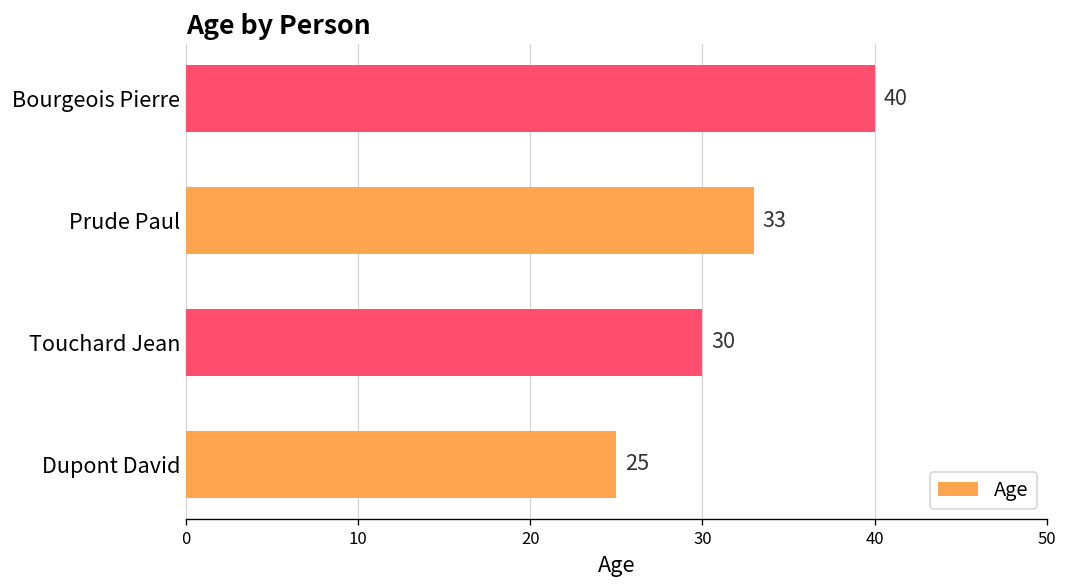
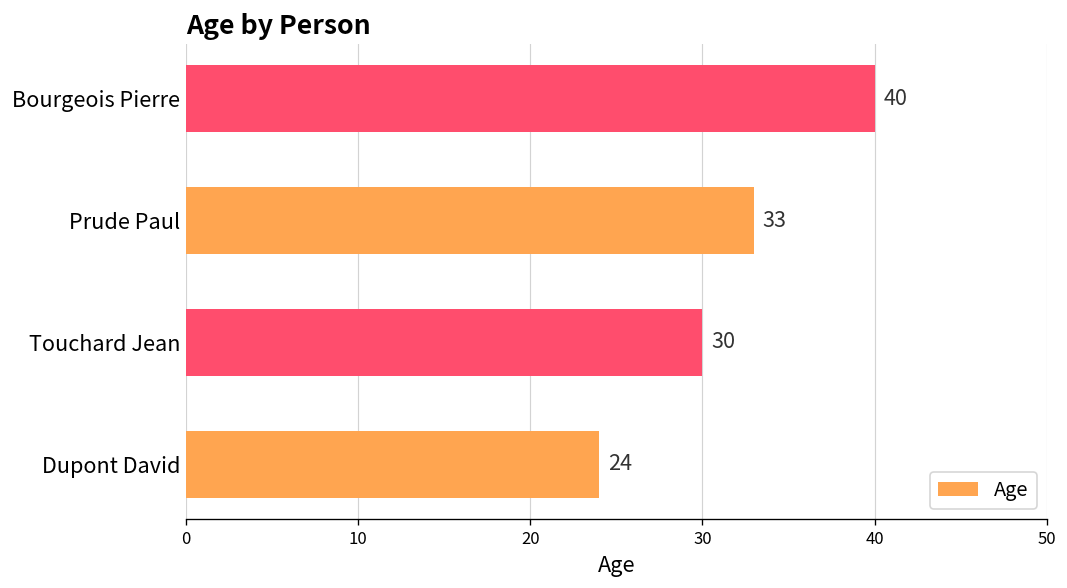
  {
    "Bourgeois Pierre": 40,
    "Prude Paul": 33,
    "Touchard Jean": 30,
-   "Dupont David": 25
+   "Dupont David": 24
  }
